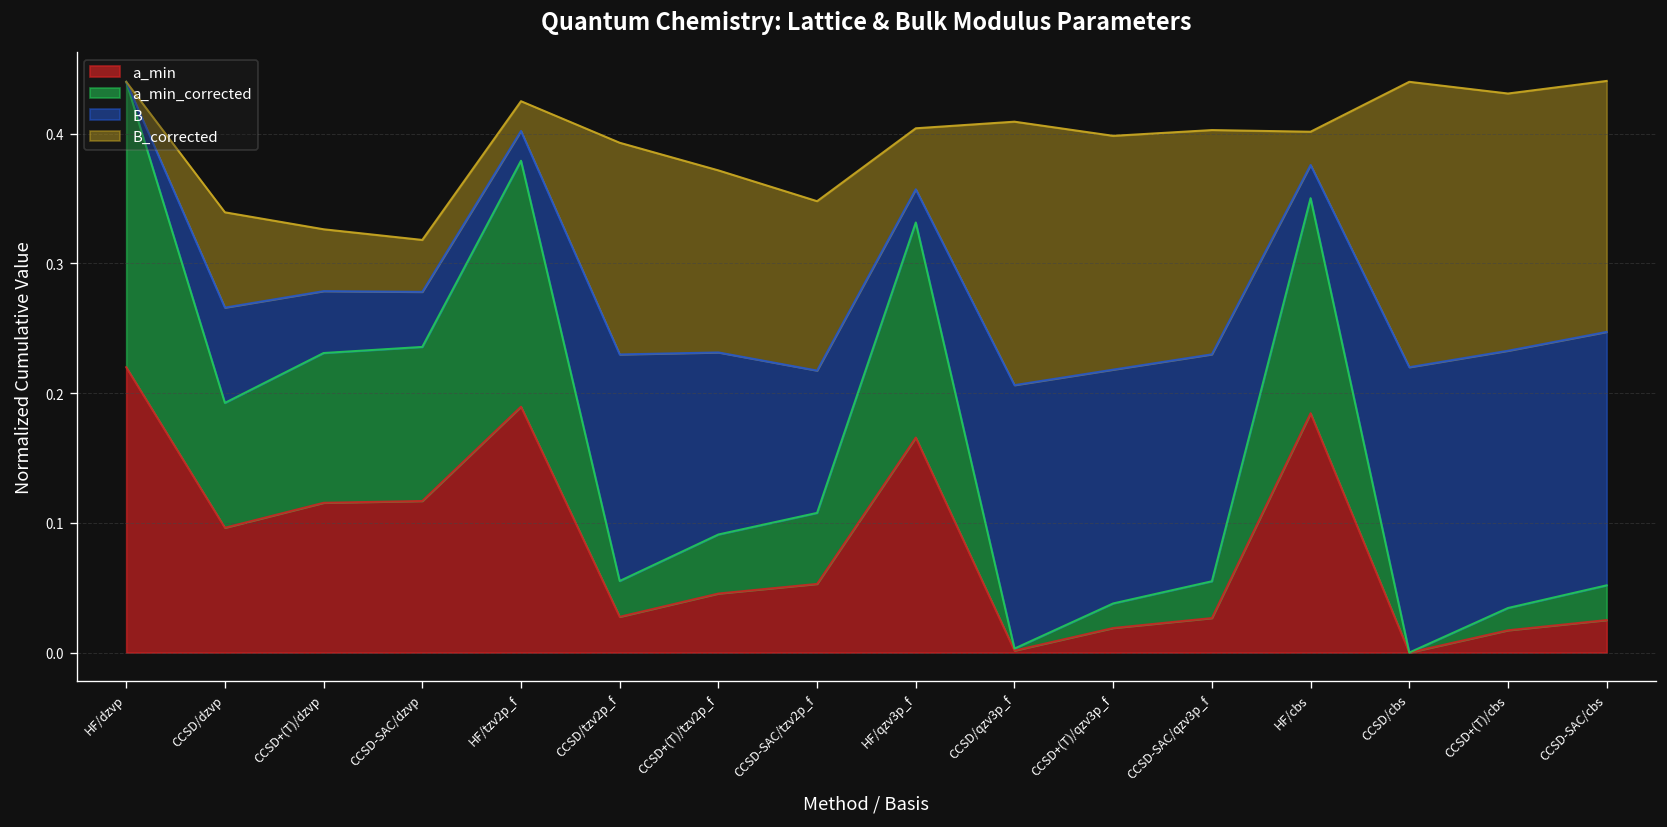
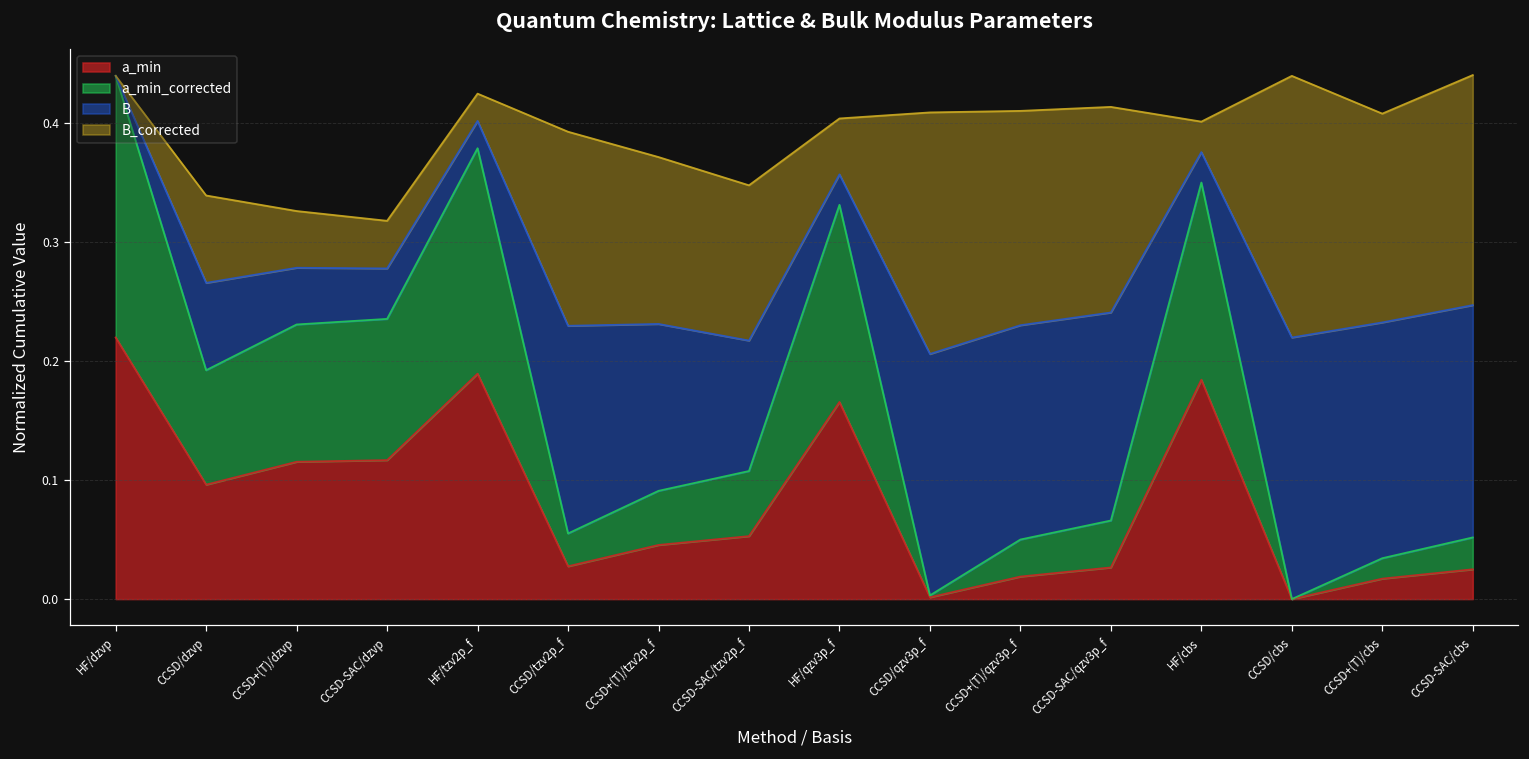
  {
    "a_min": {
      "HF/dzvp": 0.220,
      "CCSD/dzvp": 0.096,
      "CCSD+(T)/dzvp": 0.115,
      "CCSD-SAC/dzvp": 0.117,
      "HF/tzv2p_f": 0.190,
      "CCSD/tzv2p_f": 0.028,
      "CCSD+(T)/tzv2p_f": 0.046,
      "CCSD-SAC/tzv2p_f": 0.053,
      "HF/qzv3p_f": 0.166,
      "CCSD+(T)/qzv3p_f": 0.019,
      "CCSD-SAC/qzv3p_f": 0.027,
      "HF/cbs": 0.185,
      "CCSD+(T)/cbs": 0.017,
      "CCSD-SAC/cbs": 0.025
    },
    "a_min_corrected": {
      "CCSD/dzvp": 0.096,
      "CCSD+(T)/dzvp": 0.115,
      "CCSD-SAC/dzvp": 0.119,
      "HF/tzv2p_f": 0.190,
      "CCSD/tzv2p_f": 0.028,
      "CCSD+(T)/tzv2p_f": 0.046,
      "CCSD-SAC/tzv2p_f": 0.055,
      "HF/qzv3p_f": 0.166,
-     "CCSD+(T)/qzv3p_f": 0.019,
-     "CCSD-SAC/qzv3p_f": 0.028,
+     "CCSD+(T)/qzv3p_f": 0.031,
+     "CCSD-SAC/qzv3p_f": 0.039,
      "HF/cbs": 0.166,
      "CCSD+(T)/cbs": 0.017,
      "CCSD-SAC/cbs": 0.027
    },
    "B": {
      "CCSD/dzvp": 0.073,
      "CCSD+(T)/dzvp": 0.048,
      "CCSD-SAC/dzvp": 0.042,
      "HF/tzv2p_f": 0.023,
      "CCSD/tzv2p_f": 0.175,
      "CCSD+(T)/tzv2p_f": 0.140,
      "CCSD-SAC/tzv2p_f": 0.110,
      "HF/qzv3p_f": 0.026,
      "CCSD/qzv3p_f": 0.203,
      "CCSD+(T)/qzv3p_f": 0.180,
      "CCSD-SAC/qzv3p_f": 0.175,
      "HF/cbs": 0.026,
      "CCSD/cbs": 0.220,
      "CCSD+(T)/cbs": 0.198,
      "CCSD-SAC/cbs": 0.195
    },
    "B_corrected": {
      "CCSD/dzvp": 0.073,
      "CCSD+(T)/dzvp": 0.048,
      "CCSD-SAC/dzvp": 0.040,
      "HF/tzv2p_f": 0.023,
      "CCSD/tzv2p_f": 0.163,
      "CCSD+(T)/tzv2p_f": 0.140,
      "CCSD-SAC/tzv2p_f": 0.131,
      "HF/qzv3p_f": 0.047,
      "CCSD/qzv3p_f": 0.203,
      "CCSD+(T)/qzv3p_f": 0.180,
      "CCSD-SAC/qzv3p_f": 0.173,
      "HF/cbs": 0.026,
      "CCSD/cbs": 0.220,
-     "CCSD+(T)/cbs": 0.198,
+     "CCSD+(T)/cbs": 0.176,
      "CCSD-SAC/cbs": 0.193
    }
  }
